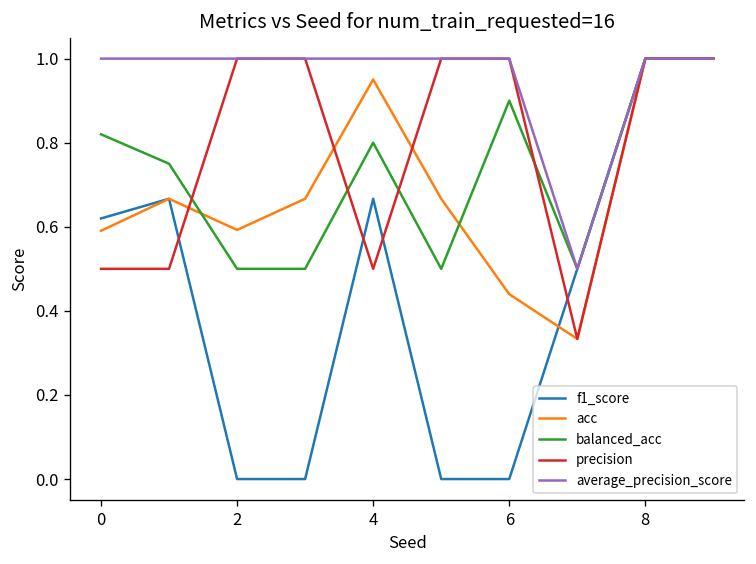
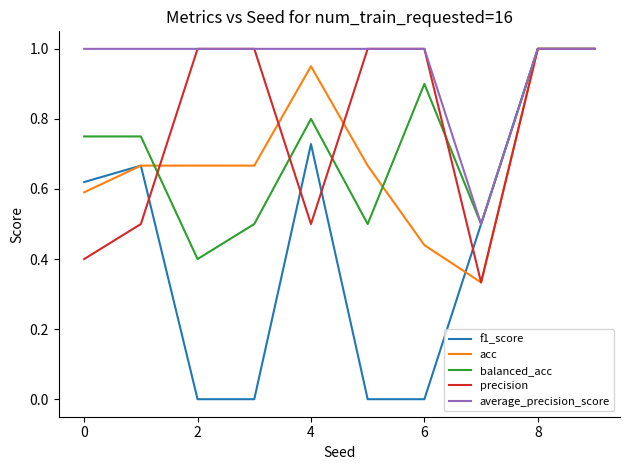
  {
    "f1_score": {
      "0": 0.62,
      "2": 0.00,
-     "4": 0.67,
+     "4": 0.73,
      "6": 0.00
    },
    "acc": {
      "0": 0.59,
-     "2": 0.59,
+     "2": 0.67,
      "4": 0.95,
      "6": 0.44
    },
    "balanced_acc": {
-     "0": 0.82,
-     "2": 0.5,
+     "0": 0.75,
+     "2": 0.4,
      "4": 0.80,
      "6": 0.90
    },
    "precision": {
-     "0": 0.5,
+     "0": 0.4,
      "4": 0.5
    },
    "average_precision_score": {
      "0": 1.00,
      "4": 1.00
    }
  }
